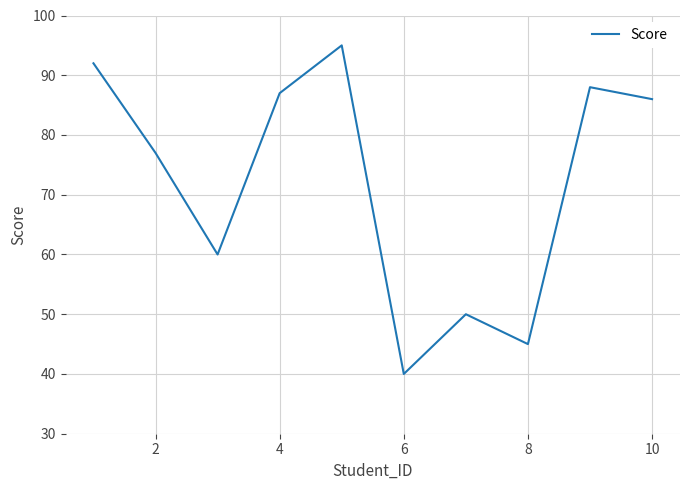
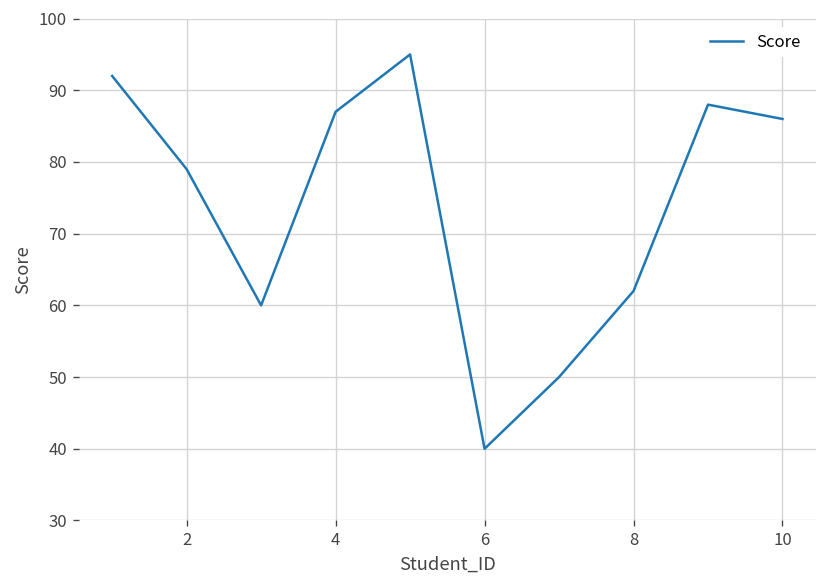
  {
-   "2": 77,
+   "2": 79,
    "4": 87,
    "6": 40,
-   "8": 45,
+   "8": 62,
    "10": 86
  }
